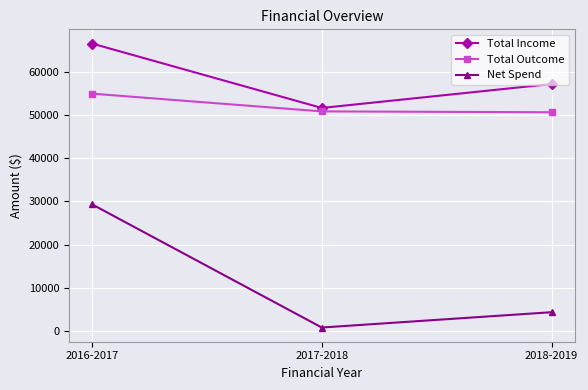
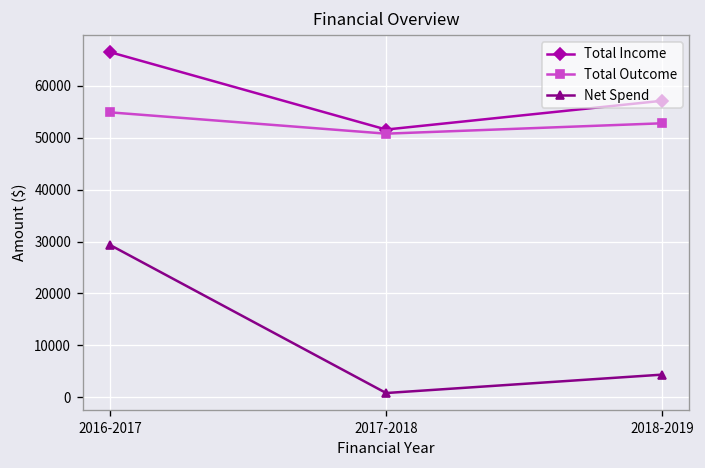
  {
    "Total Outcome": {
      "2016-2017": 55000,
      "2017-2018": 51000,
-     "2018-2019": 51000
+     "2018-2019": 53000
    }
  }
